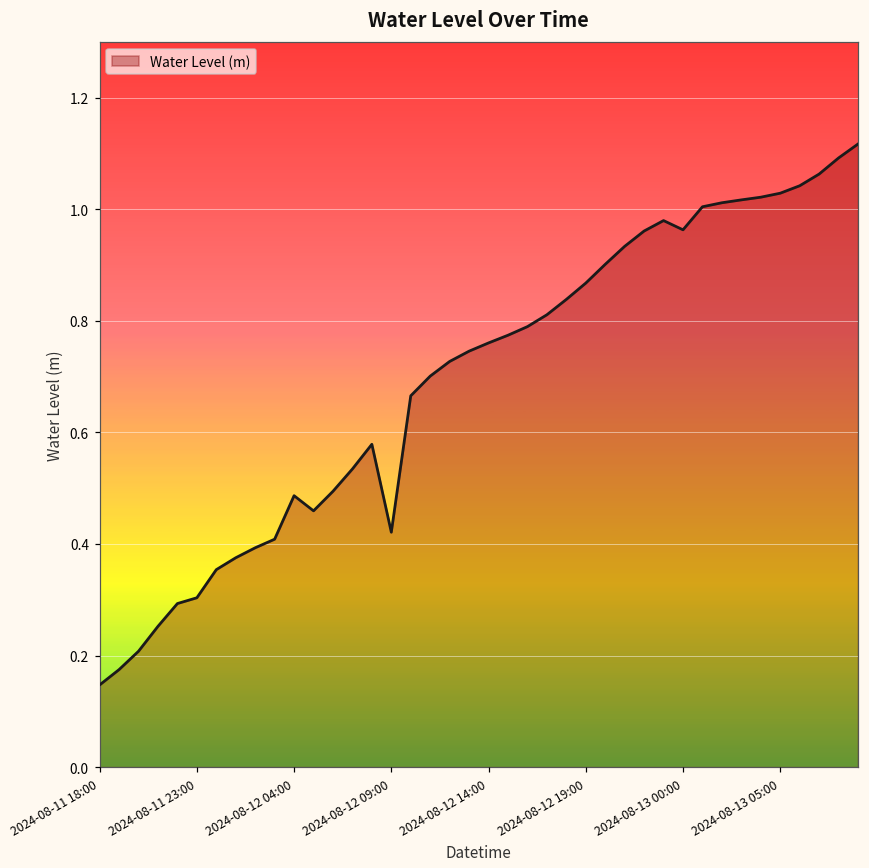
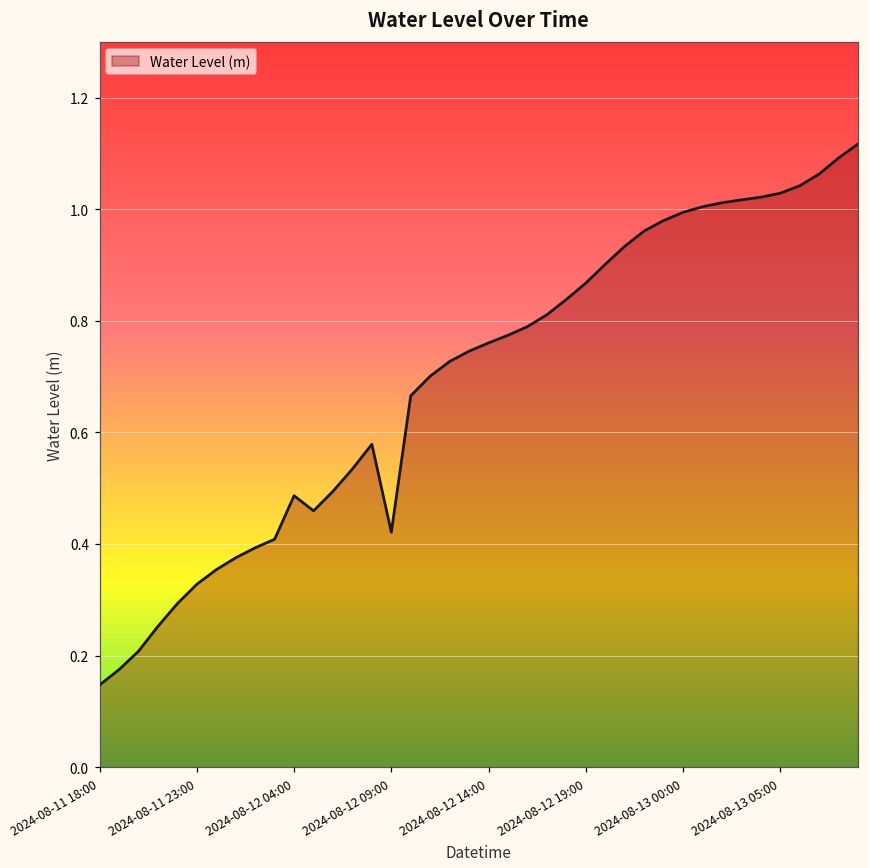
  {
    "2024-08-11 18:00": 0.15,
-   "2024-08-11 23:00": 0.30,
+   "2024-08-11 23:00": 0.33,
    "2024-08-12 04:00": 0.49,
    "2024-08-12 09:00": 0.42,
    "2024-08-12 14:00": 0.76,
    "2024-08-12 19:00": 0.87,
-   "2024-08-13 00:00": 0.96,
+   "2024-08-13 00:00": 0.99,
    "2024-08-13 05:00": 1.03
  }
